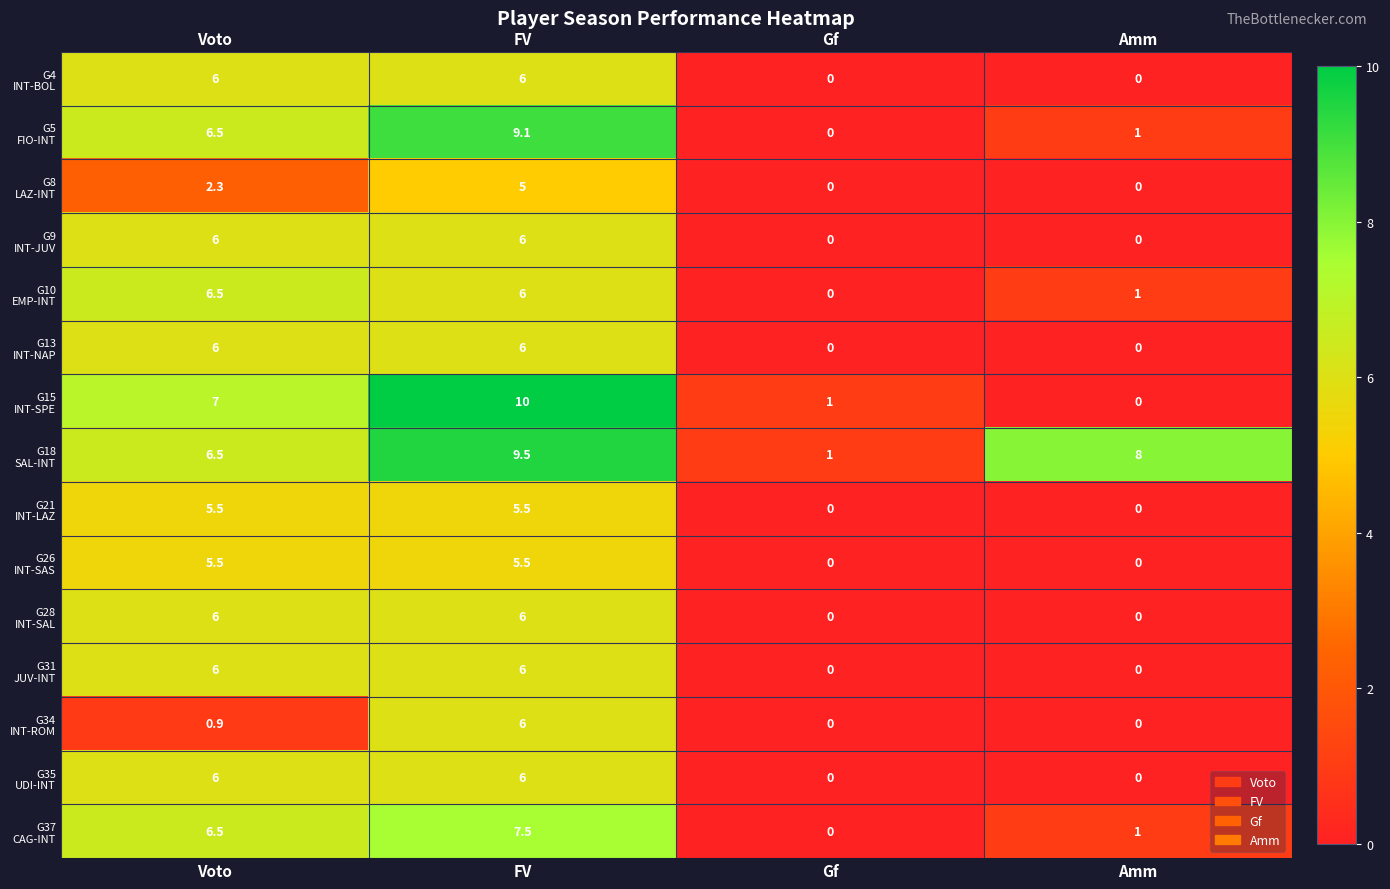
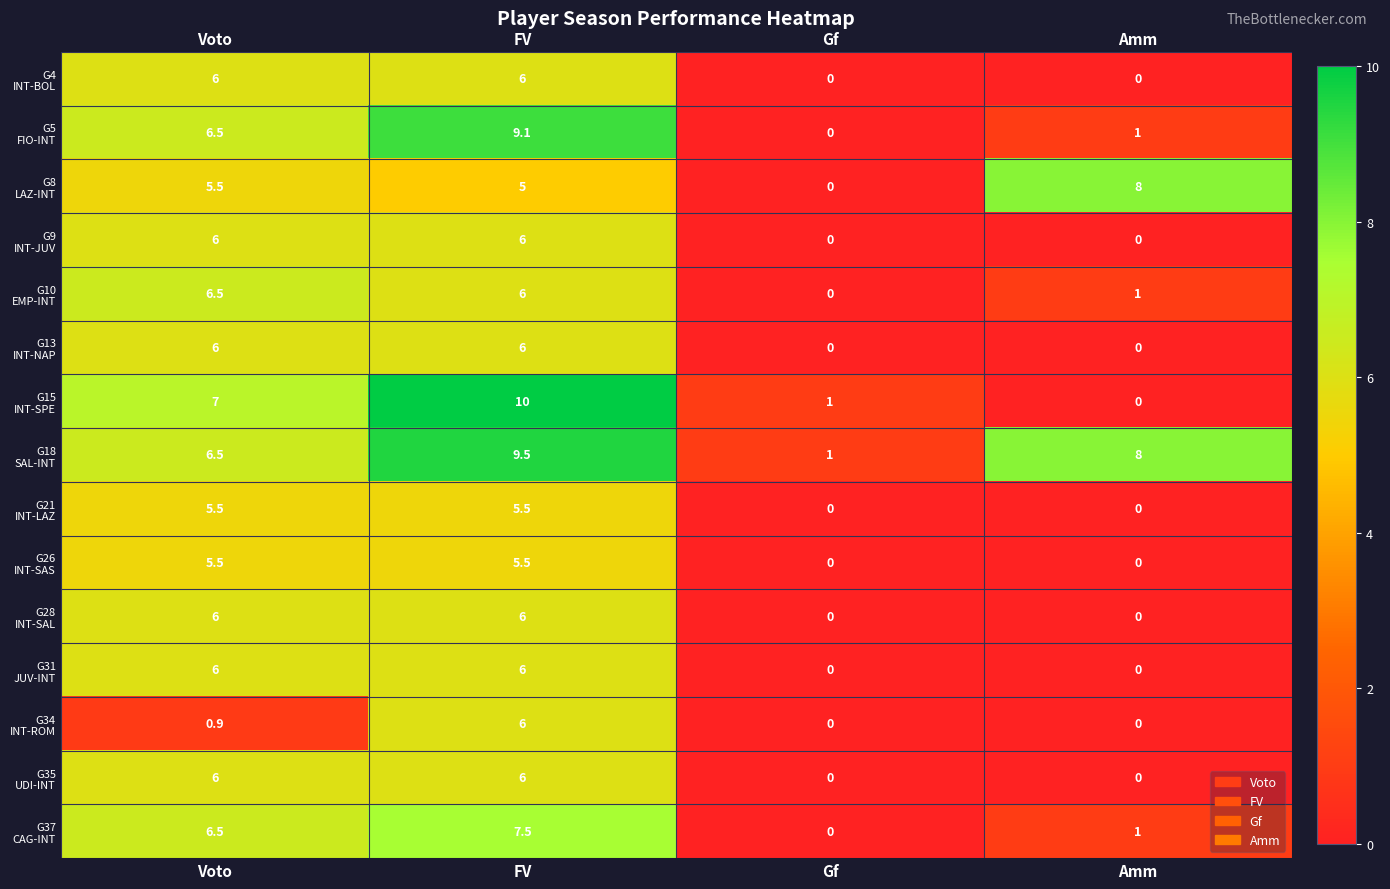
  {
    "G4 INT-BOL": {
      "Voto": 6,
      "FV": 6,
      "Gf": 0,
      "Amm": 0
    },
    "G5 FIO-INT": {
      "Voto": 6.5,
      "FV": 9.1,
      "Gf": 0,
      "Amm": 1
    },
    "G8 LAZ-INT": {
-     "Voto": 2.3,
+     "Voto": 5.5,
      "FV": 5,
      "Gf": 0,
-     "Amm": 0
+     "Amm": 8
    },
    "G9 INT-JUV": {
      "Voto": 6,
      "FV": 6,
      "Gf": 0,
      "Amm": 0
    },
    "G10 EMP-INT": {
      "Voto": 6.5,
      "FV": 6,
      "Gf": 0,
      "Amm": 1
    },
    "G13 INT-NAP": {
      "Voto": 6,
      "FV": 6,
      "Gf": 0,
      "Amm": 0
    },
    "G15 INT-SPE": {
      "Voto": 7,
      "FV": 10,
      "Gf": 1,
      "Amm": 0
    },
    "G18 SAL-INT": {
      "Voto": 6.5,
      "FV": 9.5,
      "Gf": 1,
      "Amm": 8
    },
    "G21 INT-LAZ": {
      "Voto": 5.5,
      "FV": 5.5,
      "Gf": 0,
      "Amm": 0
    },
    "G26 INT-SAS": {
      "Voto": 5.5,
      "FV": 5.5,
      "Gf": 0,
      "Amm": 0
    },
    "G28 INT-SAL": {
      "Voto": 6,
      "FV": 6,
      "Gf": 0,
      "Amm": 0
    },
    "G31 JUV-INT": {
      "Voto": 6,
      "FV": 6,
      "Gf": 0,
      "Amm": 0
    },
    "G34 INT-ROM": {
      "Voto": 0.9,
      "FV": 6,
      "Gf": 0,
      "Amm": 0
    },
    "G35 UDI-INT": {
      "Voto": 6,
      "FV": 6,
      "Gf": 0,
      "Amm": 0
    },
    "G37 CAG-INT": {
      "Voto": 6.5,
      "FV": 7.5,
      "Gf": 0,
      "Amm": 1
    }
  }
